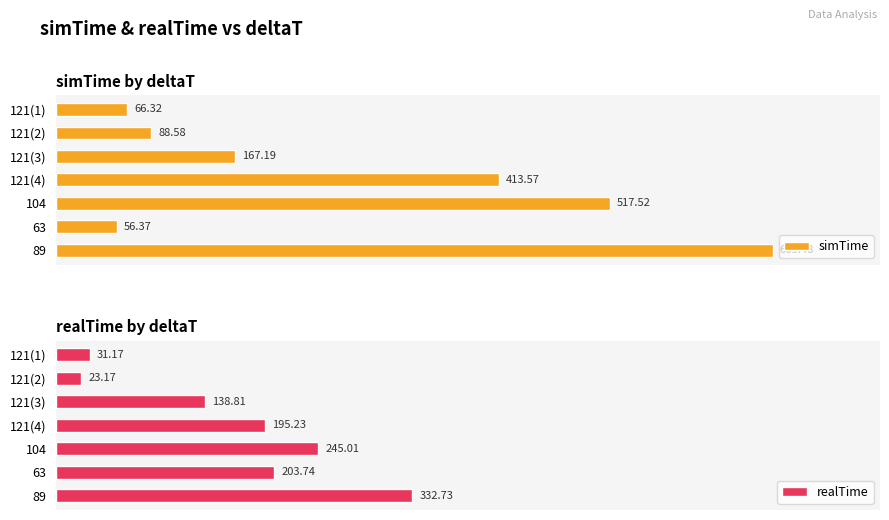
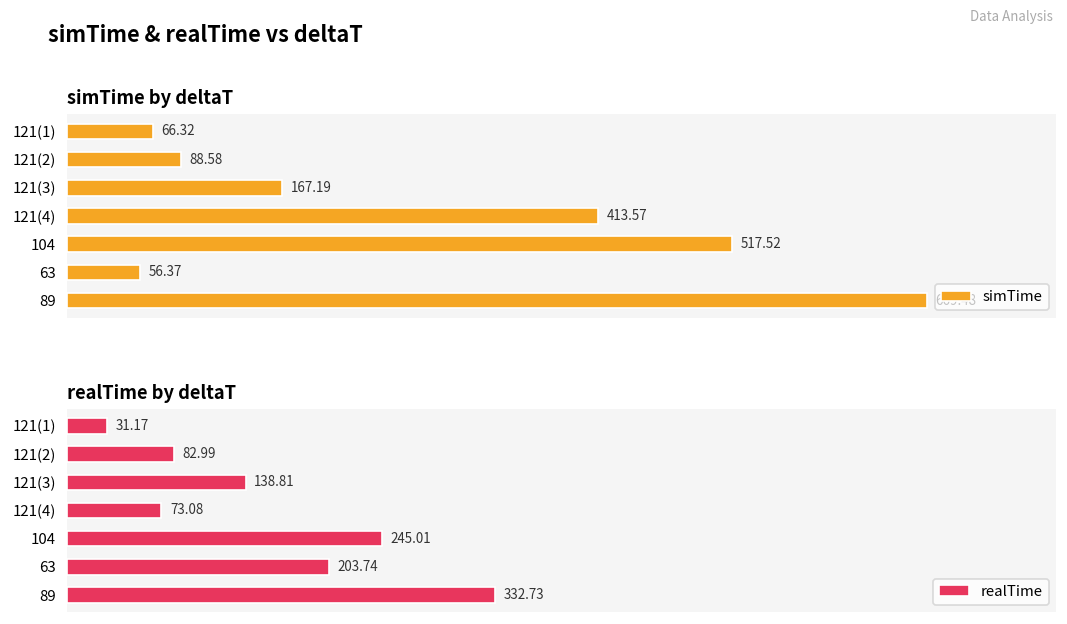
  {
    "simTime by deltaT": {
      "121(1)": 66.32,
      "121(2)": 88.58,
      "121(3)": 167.19,
      "121(4)": 413.57,
      "104": 517.52,
      "63": 56.37
    },
    "realTime by deltaT": {
      "121(1)": 31.17,
-     "121(2)": 23.17,
+     "121(2)": 82.99,
      "121(3)": 138.81,
-     "121(4)": 195.23,
+     "121(4)": 73.08,
      "104": 245.01,
      "63": 203.74,
      "89": 332.73
    }
  }
